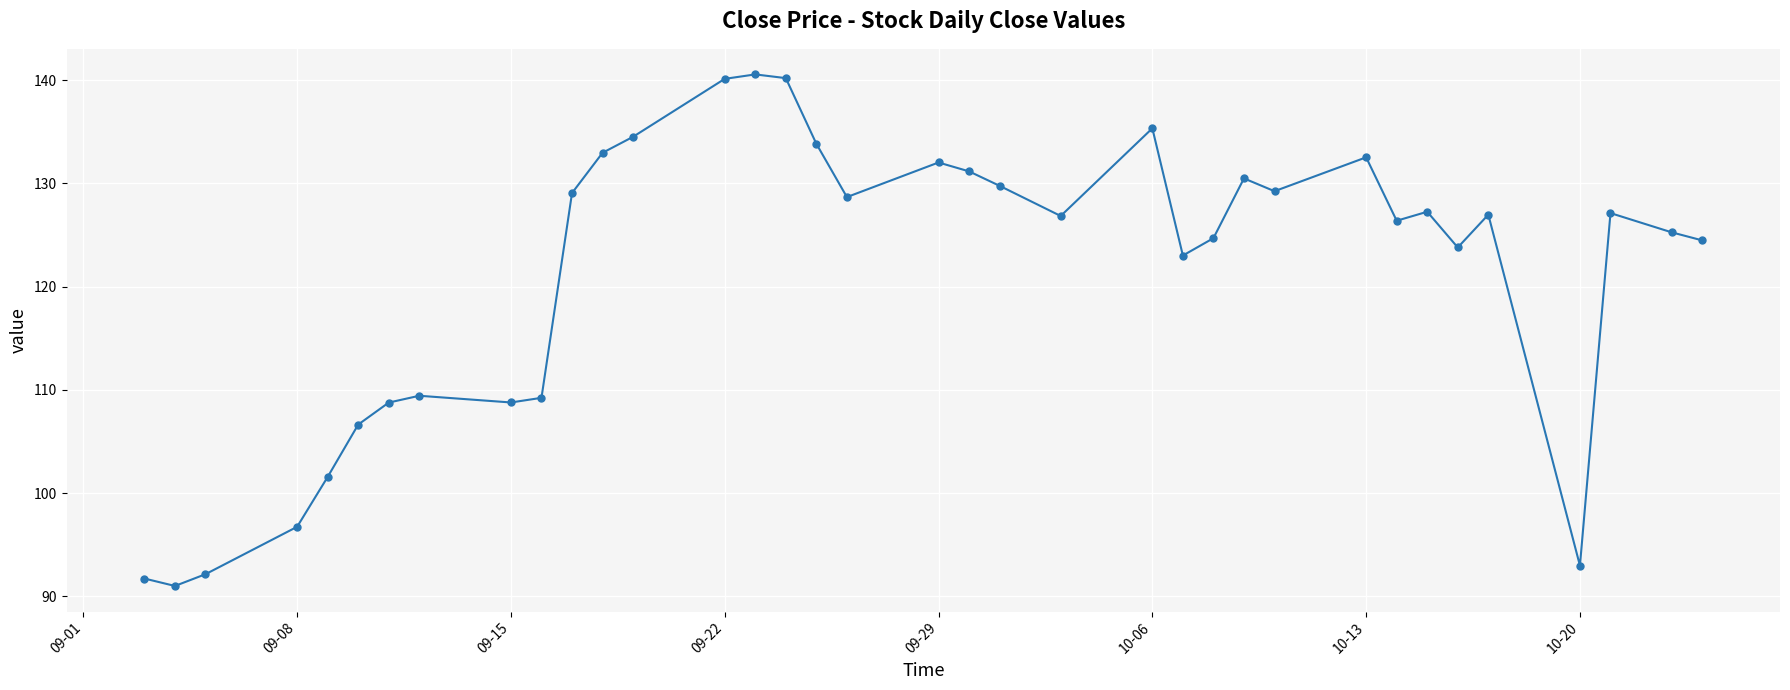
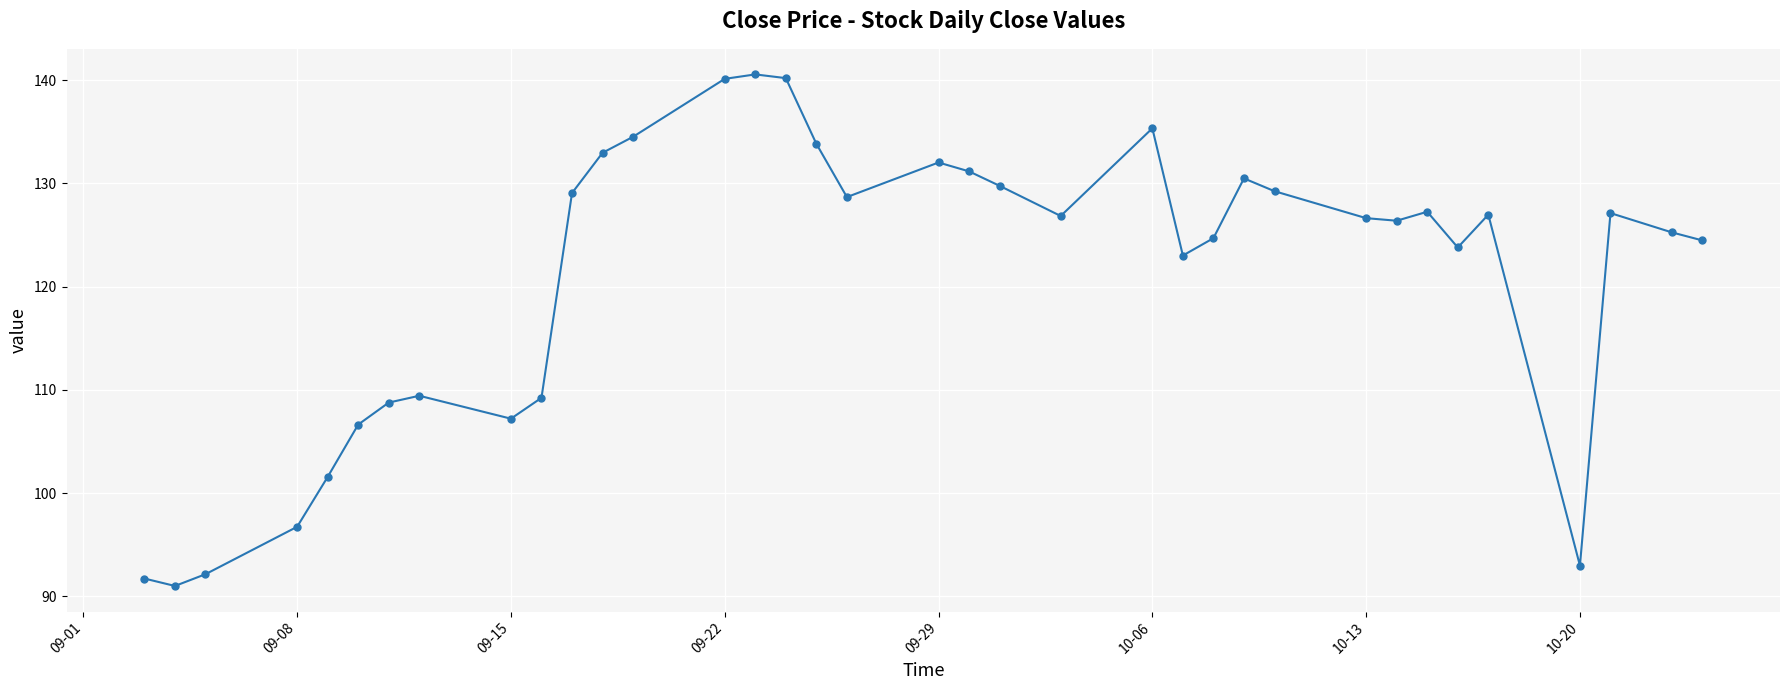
  {
    "09-08": 96.7,
-   "09-15": 108.8,
+   "09-15": 107.2,
    "09-22": 140.1,
    "09-29": 132.0,
    "10-06": 135.3,
-   "10-13": 132.5,
+   "10-13": 126.6,
    "10-20": 93.0
  }
